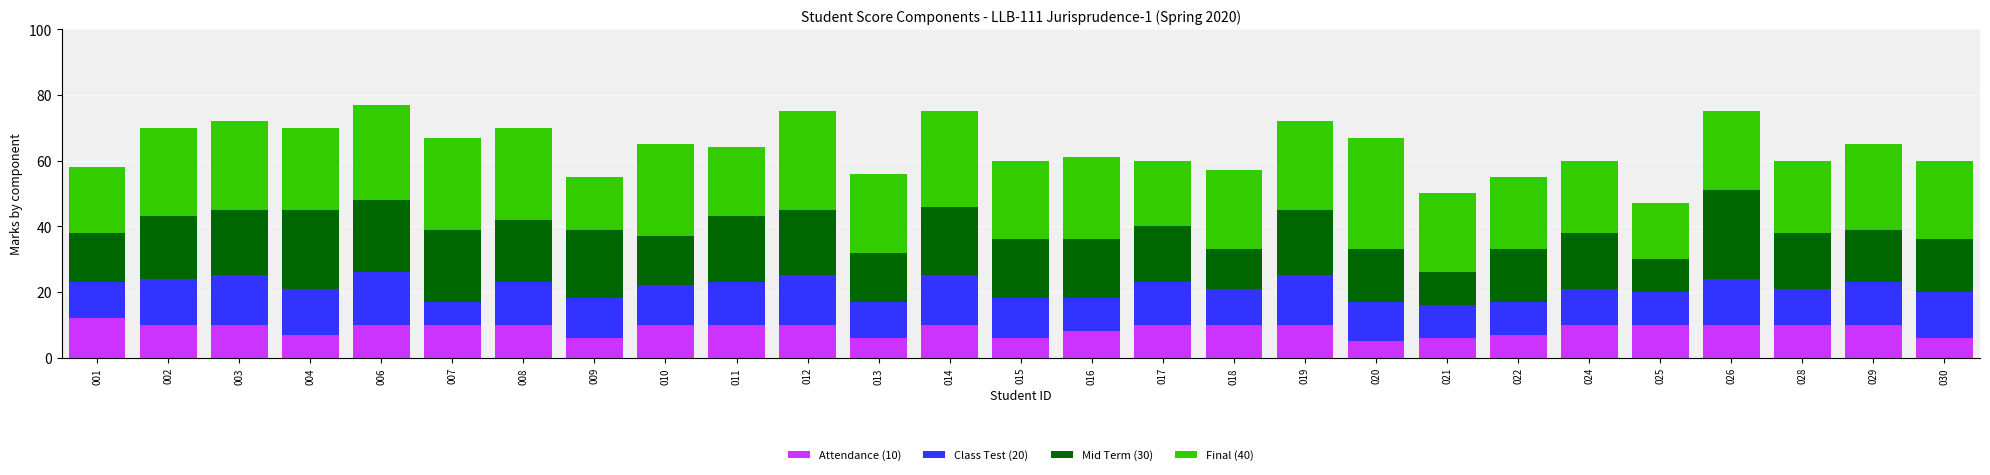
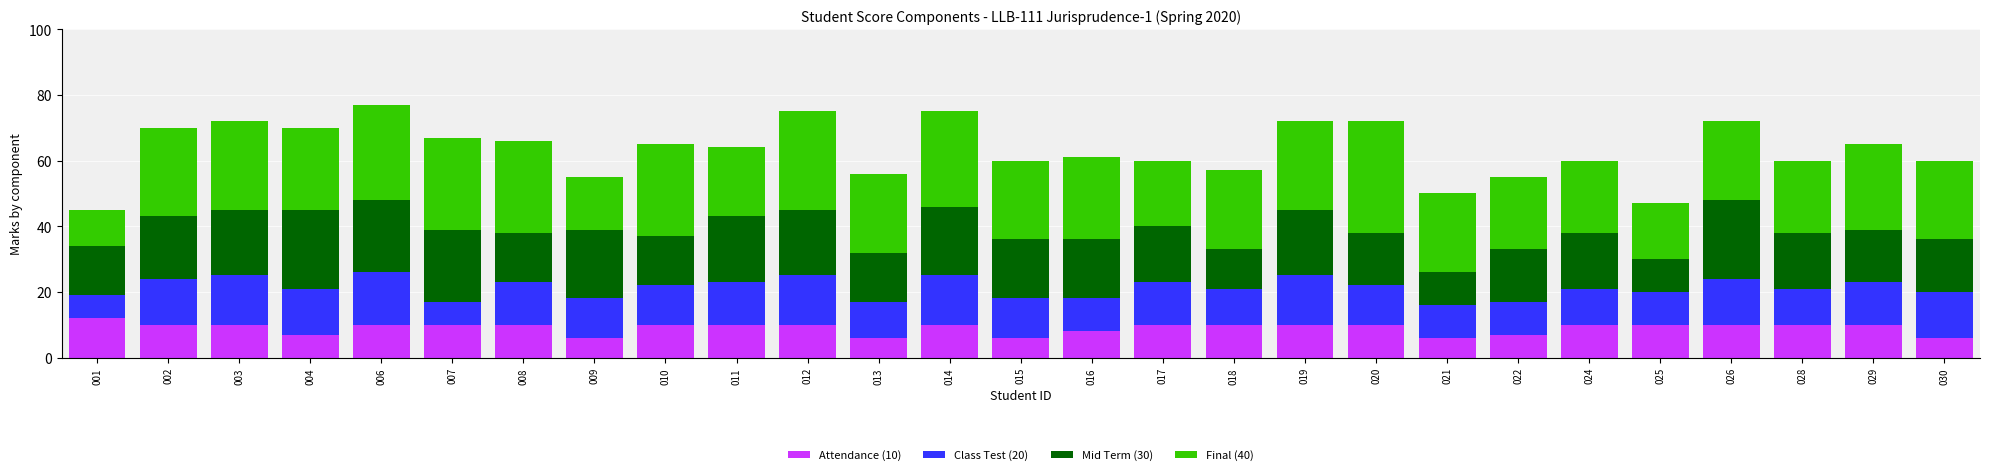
  {
    "Attendance (10)": {
      "001": 12,
      "002": 10,
      "003": 10,
      "004": 7,
      "006": 10,
      "007": 10,
      "008": 10,
      "009": 6,
      "010": 10,
      "011": 10,
      "012": 10,
      "013": 6,
      "014": 10,
      "015": 6,
      "016": 8,
      "017": 10,
      "018": 10,
      "019": 10,
-     "020": 5,
+     "020": 10,
      "021": 6,
      "022": 7,
      "024": 10,
      "025": 10,
      "026": 10,
      "028": 10,
      "029": 10,
      "030": 6
    },
    "Class Test (20)": {
-     "001": 11,
+     "001": 7,
      "002": 14,
      "003": 15,
      "004": 14,
      "006": 16,
      "007": 7,
      "008": 13,
      "009": 12,
      "010": 12,
      "011": 13,
      "012": 15,
      "013": 11,
      "014": 15,
      "015": 12,
      "016": 10,
      "017": 13,
      "018": 11,
      "019": 15,
      "020": 12,
      "021": 10,
      "022": 10,
      "024": 11,
      "025": 10,
      "026": 14,
      "028": 11,
      "029": 13,
      "030": 14
    },
    "Mid Term (30)": {
      "001": 15,
      "002": 19,
      "003": 20,
      "004": 24,
      "006": 22,
      "007": 22,
-     "008": 19,
+     "008": 15,
      "009": 21,
      "010": 15,
      "011": 20,
      "012": 20,
      "013": 15,
      "014": 21,
      "015": 18,
      "016": 18,
      "017": 17,
      "018": 12,
      "019": 20,
      "020": 16,
      "021": 10,
      "022": 16,
      "024": 17,
      "025": 10,
-     "026": 27,
+     "026": 24,
      "028": 17,
      "029": 16,
      "030": 16
    },
    "Final (40)": {
-     "001": 20,
+     "001": 11,
      "002": 27,
      "003": 27,
      "004": 25,
      "006": 29,
      "007": 28,
      "008": 28,
      "009": 16,
      "010": 28,
      "011": 21,
      "012": 30,
      "013": 24,
      "014": 29,
      "015": 24,
      "016": 25,
      "017": 20,
      "018": 24,
      "019": 27,
      "020": 34,
      "021": 24,
      "022": 22,
      "024": 22,
      "025": 17,
      "026": 24,
      "028": 22,
      "029": 26,
      "030": 24
    }
  }
